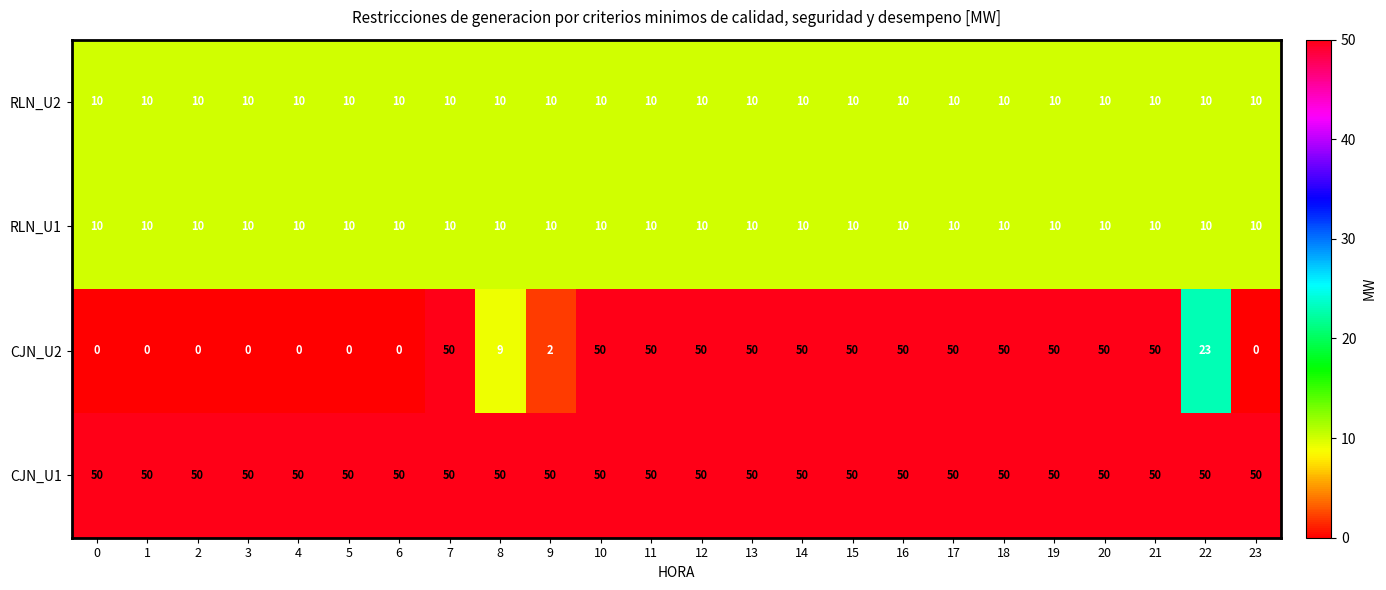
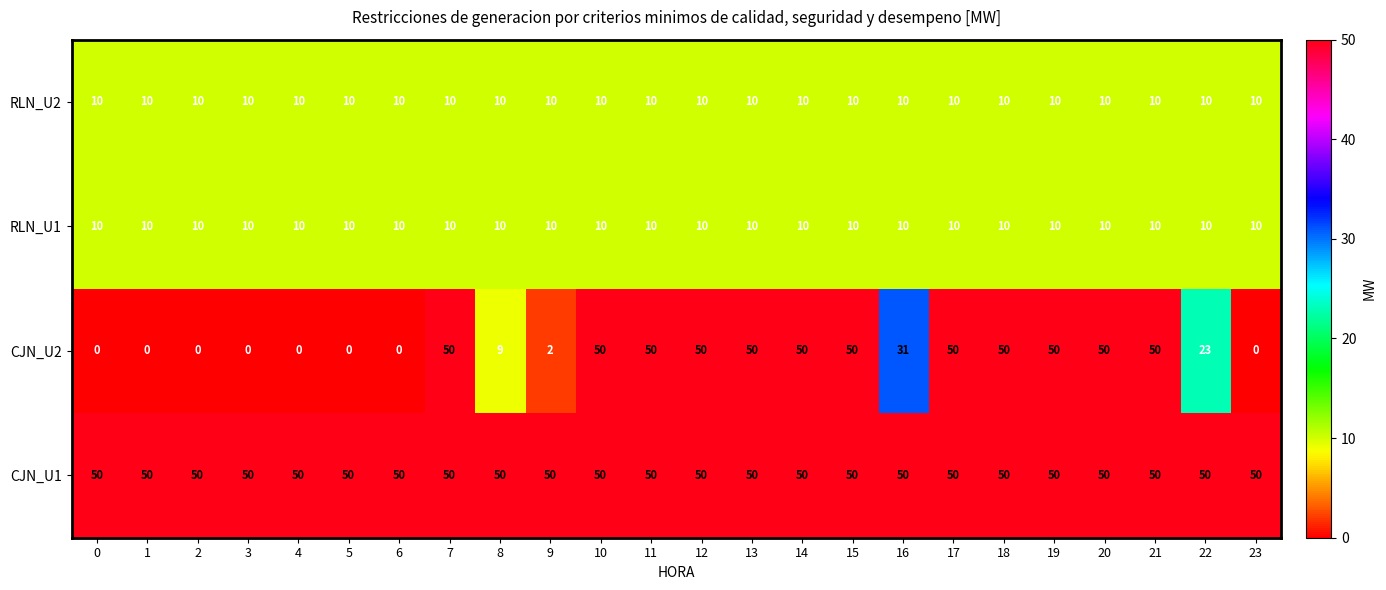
  {
    "RLN_U2": {
      "0": 10,
      "1": 10,
      "2": 10,
      "3": 10,
      "4": 10,
      "5": 10,
      "6": 10,
      "7": 10,
      "8": 10,
      "9": 10,
      "10": 10,
      "11": 10,
      "12": 10,
      "13": 10,
      "14": 10,
      "15": 10,
      "16": 10,
      "17": 10,
      "18": 10,
      "19": 10,
      "20": 10,
      "21": 10,
      "22": 10,
      "23": 10
    },
    "RLN_U1": {
      "0": 10,
      "1": 10,
      "2": 10,
      "3": 10,
      "4": 10,
      "5": 10,
      "6": 10,
      "7": 10,
      "8": 10,
      "9": 10,
      "10": 10,
      "11": 10,
      "12": 10,
      "13": 10,
      "14": 10,
      "15": 10,
      "16": 10,
      "17": 10,
      "18": 10,
      "19": 10,
      "20": 10,
      "21": 10,
      "22": 10,
      "23": 10
    },
    "CJN_U2": {
      "0": 0,
      "1": 0,
      "2": 0,
      "3": 0,
      "4": 0,
      "5": 0,
      "6": 0,
      "7": 50,
      "8": 9,
      "9": 2,
      "10": 50,
      "11": 50,
      "12": 50,
      "13": 50,
      "14": 50,
      "15": 50,
-     "16": 50,
+     "16": 31,
      "17": 50,
      "18": 50,
      "19": 50,
      "20": 50,
      "21": 50,
      "22": 23,
      "23": 0
    },
    "CJN_U1": {
      "0": 50,
      "1": 50,
      "2": 50,
      "3": 50,
      "4": 50,
      "5": 50,
      "6": 50,
      "7": 50,
      "8": 50,
      "9": 50,
      "10": 50,
      "11": 50,
      "12": 50,
      "13": 50,
      "14": 50,
      "15": 50,
      "16": 50,
      "17": 50,
      "18": 50,
      "19": 50,
      "20": 50,
      "21": 50,
      "22": 50,
      "23": 50
    }
  }
